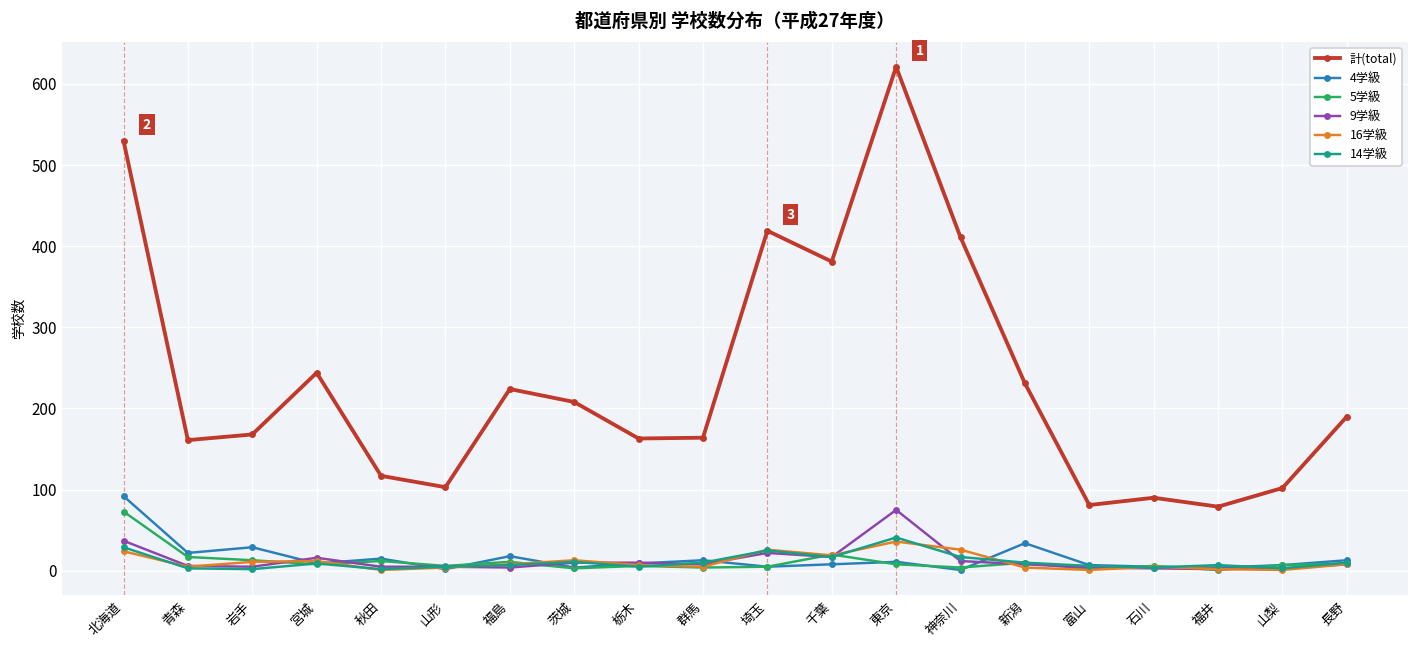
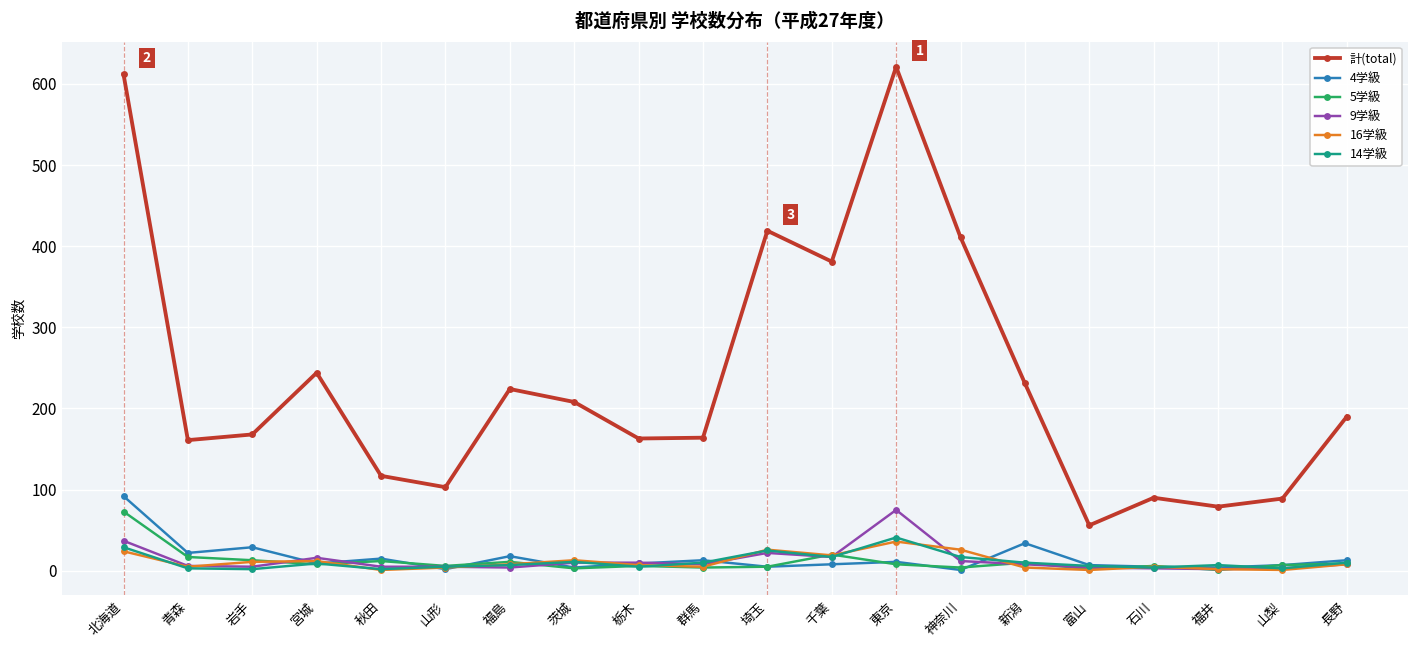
  {
    "計(total)": {
-     "北海道": 530,
+     "北海道": 610,
      "青森": 160,
      "岩手": 170,
      "宮城": 240,
      "秋田": 120,
      "山形": 100,
      "福島": 220,
      "茨城": 210,
      "栃木": 160,
      "群馬": 160,
      "千葉": 380,
      "神奈川": 410,
      "新潟": 230,
-     "富山": 80,
+     "富山": 60,
      "石川": 90,
      "福井": 80,
-     "山梨": 100,
+     "山梨": 90,
      "長野": 190
    },
    "4学級": {
      "北海道": 90,
      "青森": 20,
      "岩手": 30,
      "福島": 20,
      "千葉": 10,
      "新潟": 30
    },
    "9学級": {
      "北海道": 40,
      "宮城": 20,
      "東京": 80,
      "神奈川": 10
    },
    "16学級": {
      "北海道": 20,
      "東京": 40,
      "神奈川": 30,
      "新潟": 0
    }
  }
